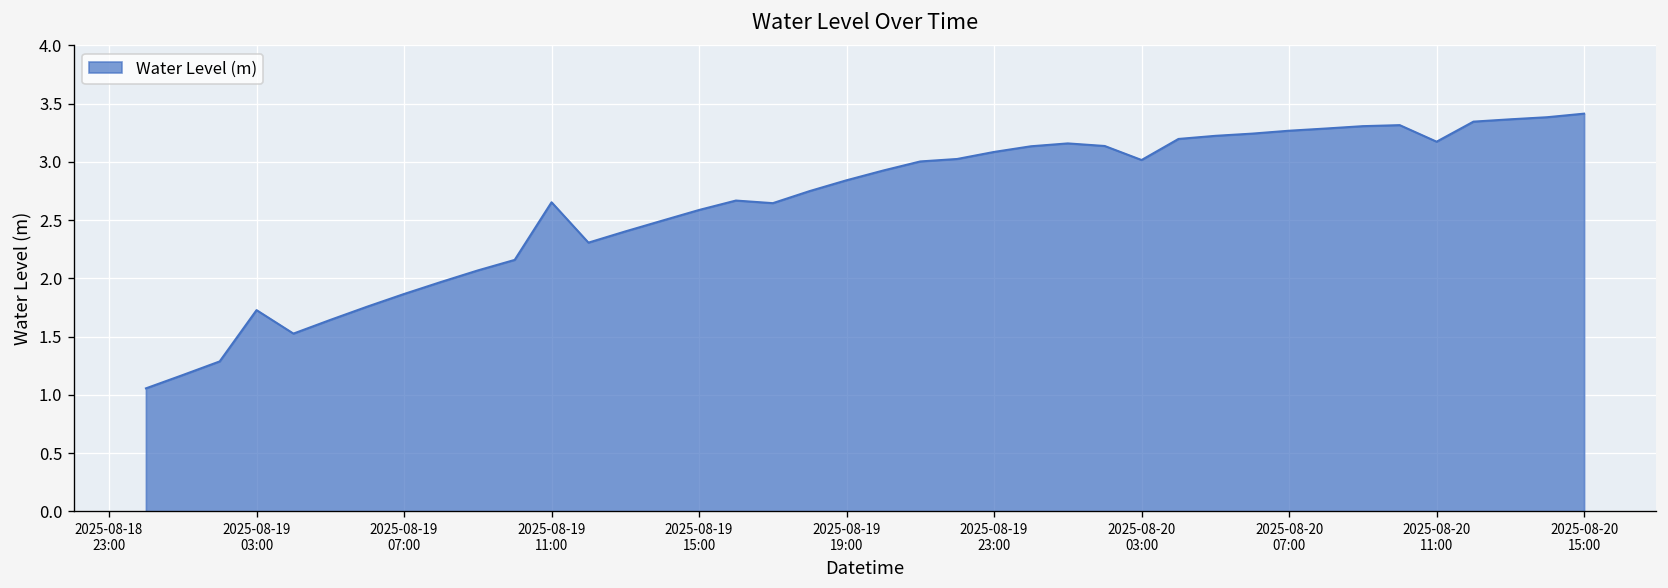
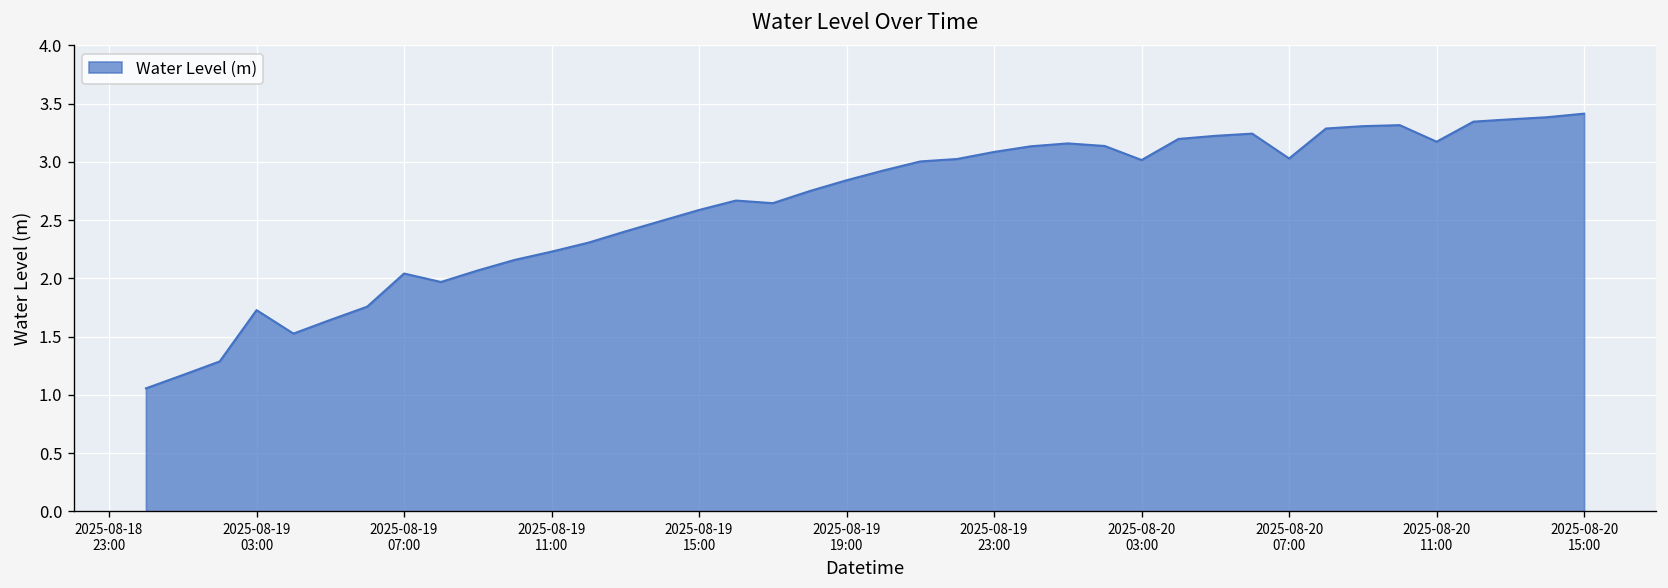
  {
    "2025-08-19 03:00": 1.7,
-   "2025-08-19 07:00": 1.9,
-   "2025-08-19 11:00": 2.7,
+   "2025-08-19 07:00": 2.0,
+   "2025-08-19 11:00": 2.2,
    "2025-08-19 15:00": 2.6,
    "2025-08-19 19:00": 2.8,
    "2025-08-19 23:00": 3.1,
    "2025-08-20 03:00": 3.0,
-   "2025-08-20 07:00": 3.3,
+   "2025-08-20 07:00": 3.0,
    "2025-08-20 11:00": 3.2,
    "2025-08-20 15:00": 3.4
  }
